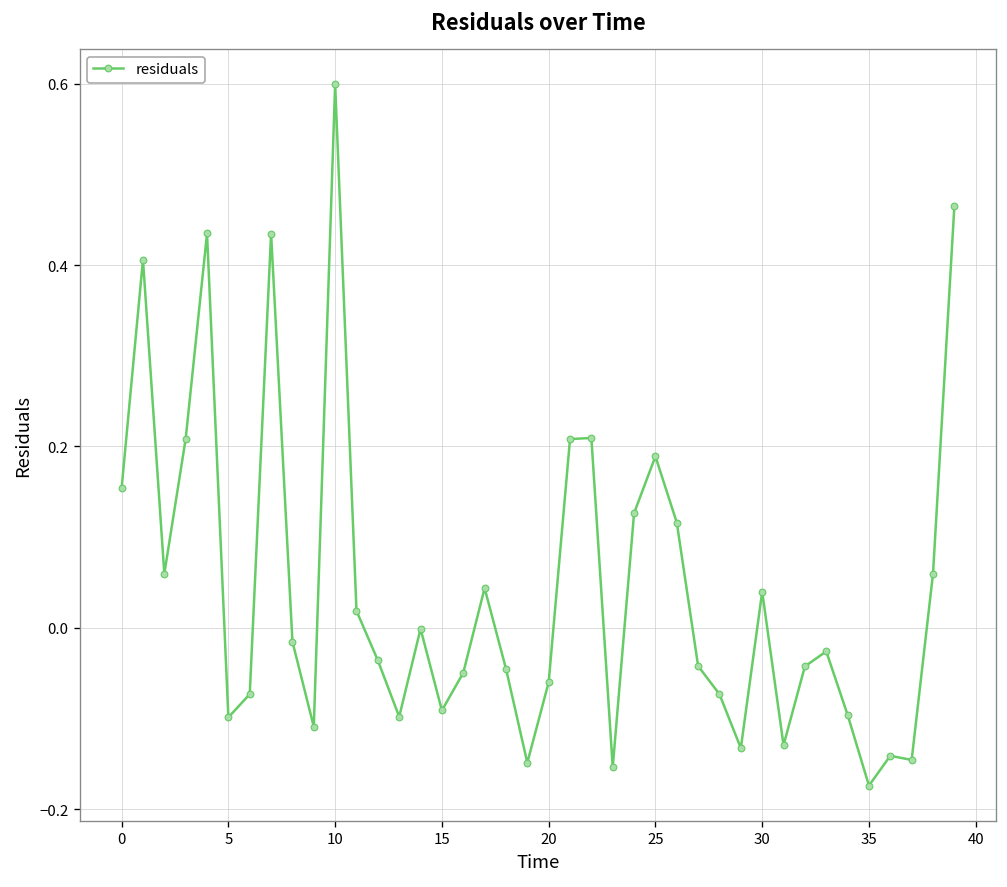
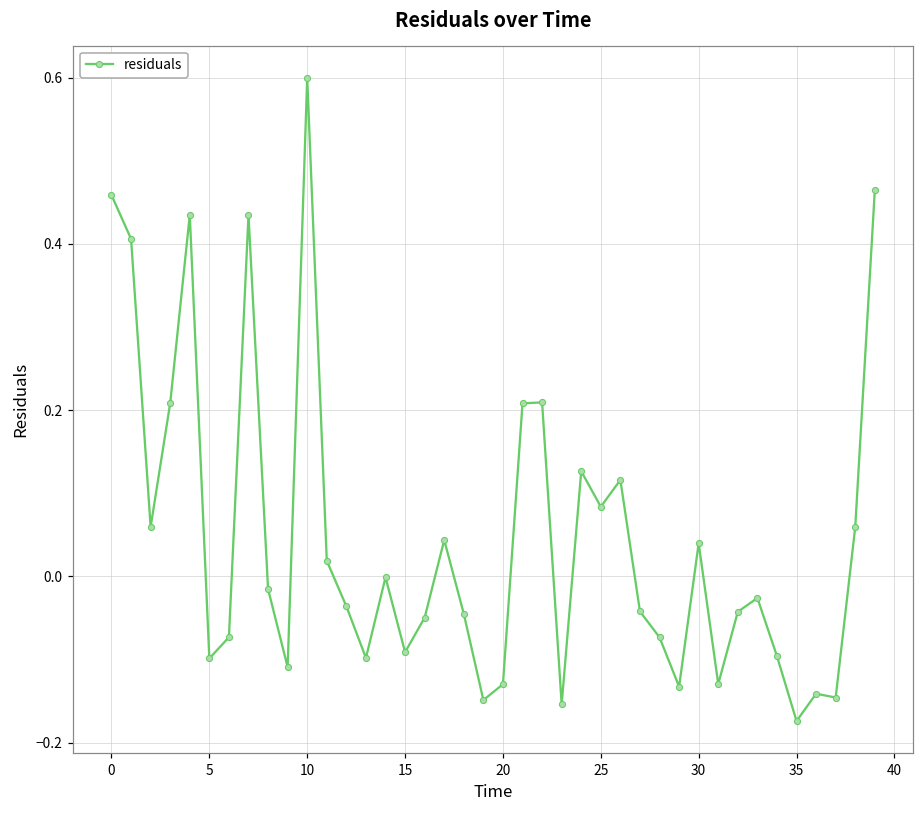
  {
-   "0": 0.15,
+   "0": 0.46,
    "5": -0.10,
    "10": 0.60,
    "15": -0.09,
-   "20": -0.06,
-   "25": 0.19,
+   "20": -0.13,
+   "25": 0.08,
    "30": 0.04,
    "35": -0.17
  }
